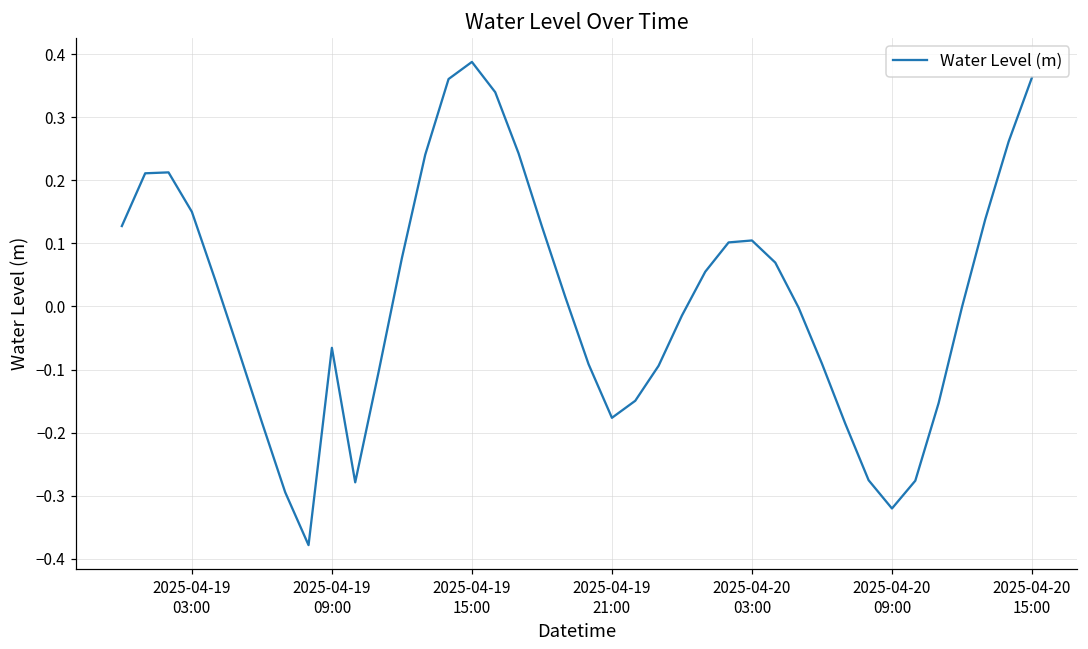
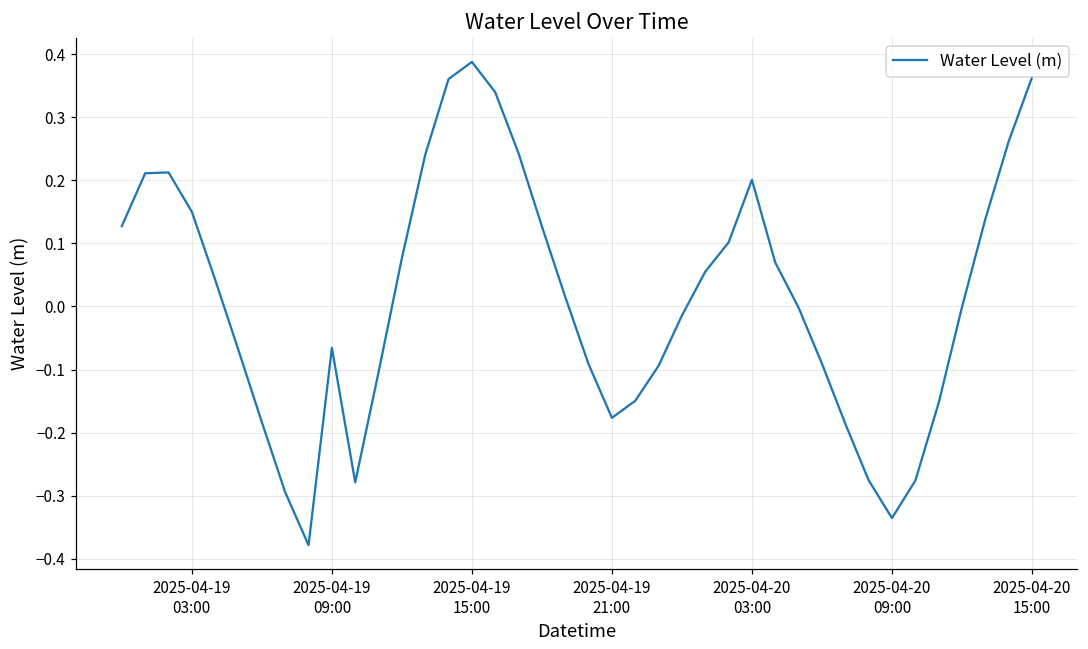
  {
    "2025-04-19 03:00": 0.15,
    "2025-04-19 09:00": -0.07,
    "2025-04-19 15:00": 0.39,
    "2025-04-19 21:00": -0.18,
-   "2025-04-20 03:00": 0.10,
-   "2025-04-20 09:00": -0.32
+   "2025-04-20 03:00": 0.20,
+   "2025-04-20 09:00": -0.34
  }
